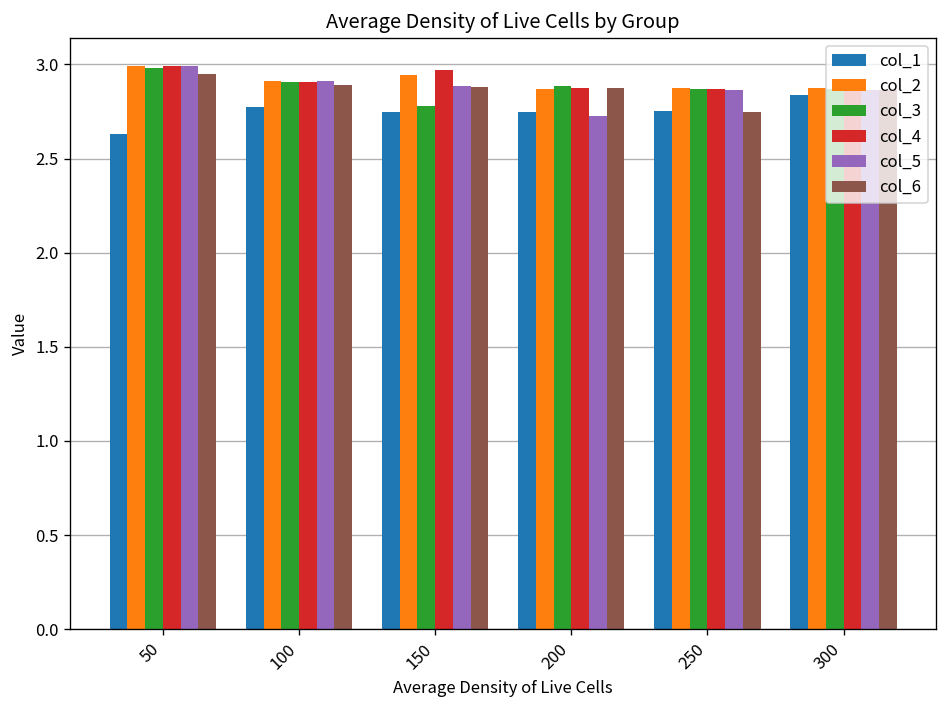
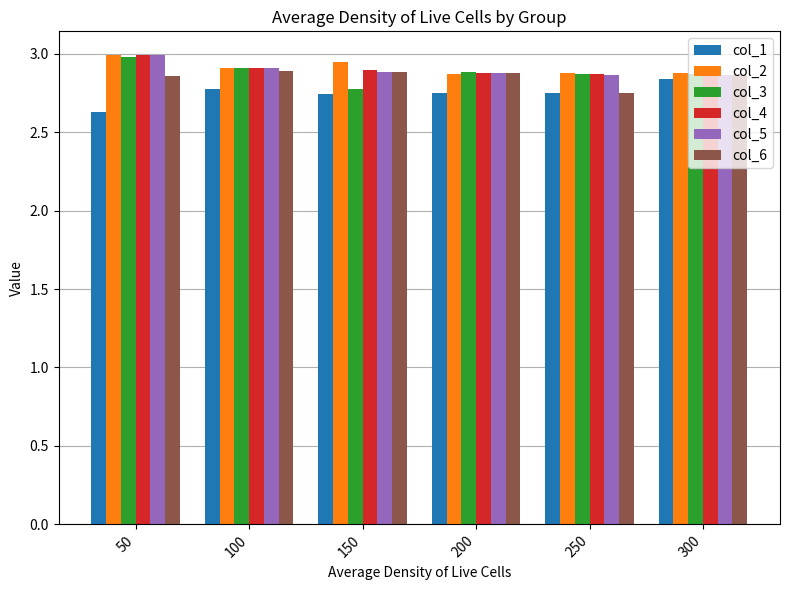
  {
    "col_1": {
      "50": 2.63,
      "100": 2.77,
      "150": 2.75,
      "200": 2.75,
      "250": 2.75,
      "300": 2.84
    },
    "col_2": {
      "50": 2.99,
      "100": 2.91,
      "150": 2.95,
      "200": 2.87,
      "250": 2.87,
      "300": 2.88
    },
    "col_3": {
      "50": 2.98,
      "100": 2.91,
      "150": 2.78,
      "200": 2.88,
      "250": 2.87
    },
    "col_4": {
      "50": 2.99,
      "100": 2.91,
-     "150": 2.97,
+     "150": 2.89,
      "200": 2.88,
      "250": 2.87
    },
    "col_5": {
      "50": 2.99,
      "100": 2.91,
      "150": 2.88,
-     "200": 2.72,
+     "200": 2.87,
      "250": 2.87
    },
    "col_6": {
-     "50": 2.95,
+     "50": 2.86,
      "100": 2.89,
      "150": 2.88,
      "200": 2.88,
      "250": 2.75
    }
  }
